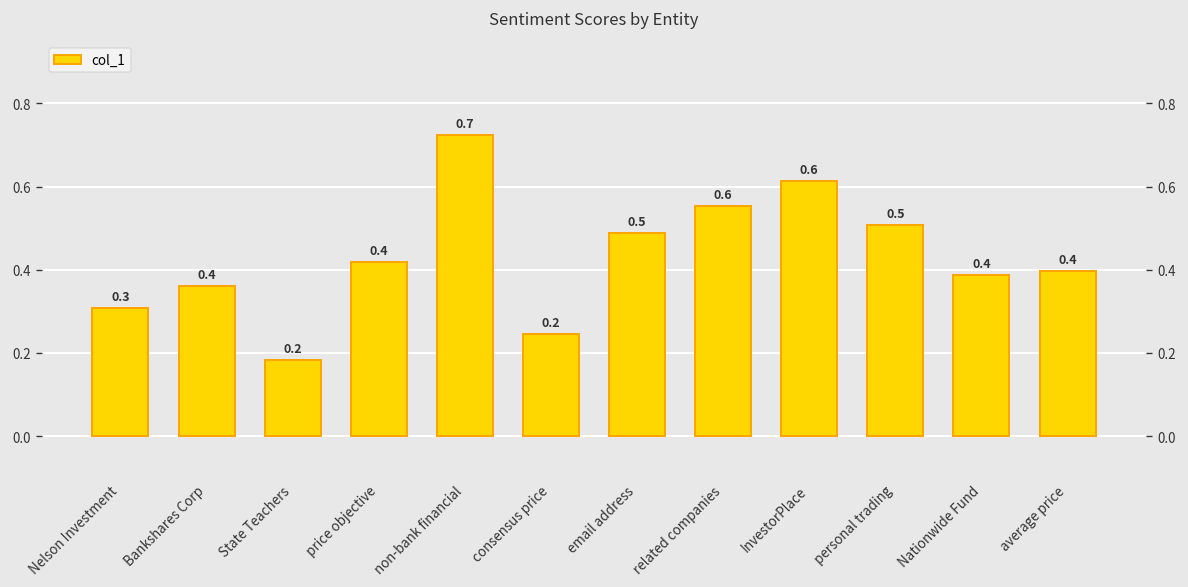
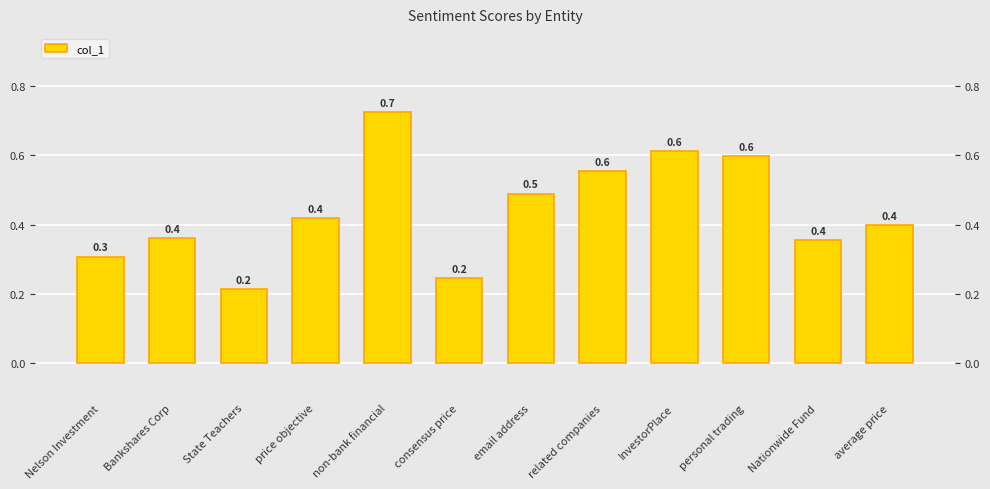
  {
    "Nelson Investment": 0.3,
    "Bankshares Corp": 0.4,
-   "State Teachers": 0.18,
+   "State Teachers": 0.21,
    "price objective": 0.4,
    "non-bank financial": 0.7,
    "consensus price": 0.2,
    "email address": 0.5,
    "related companies": 0.6,
    "InvestorPlace": 0.6,
-   "personal trading": 0.5,
-   "Nationwide Fund": 0.39,
+   "personal trading": 0.6,
+   "Nationwide Fund": 0.36,
    "average price": 0.4
  }
